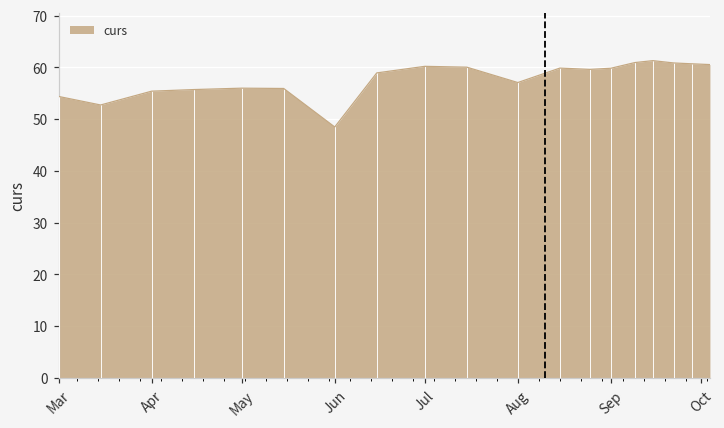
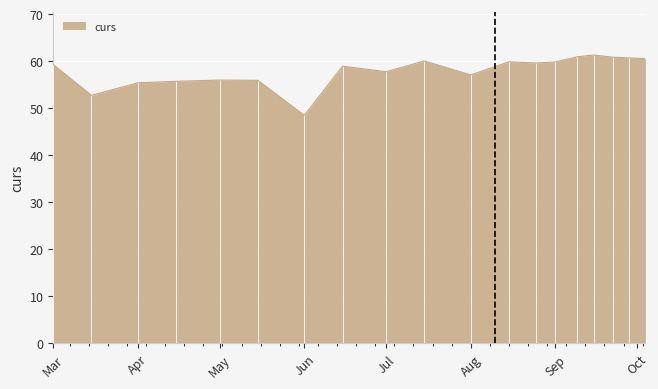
  {
    "curs": {
-     "Mar": 54,
-     "Jul": 60
+     "Mar": 59,
+     "Jul": 58
    }
  }
